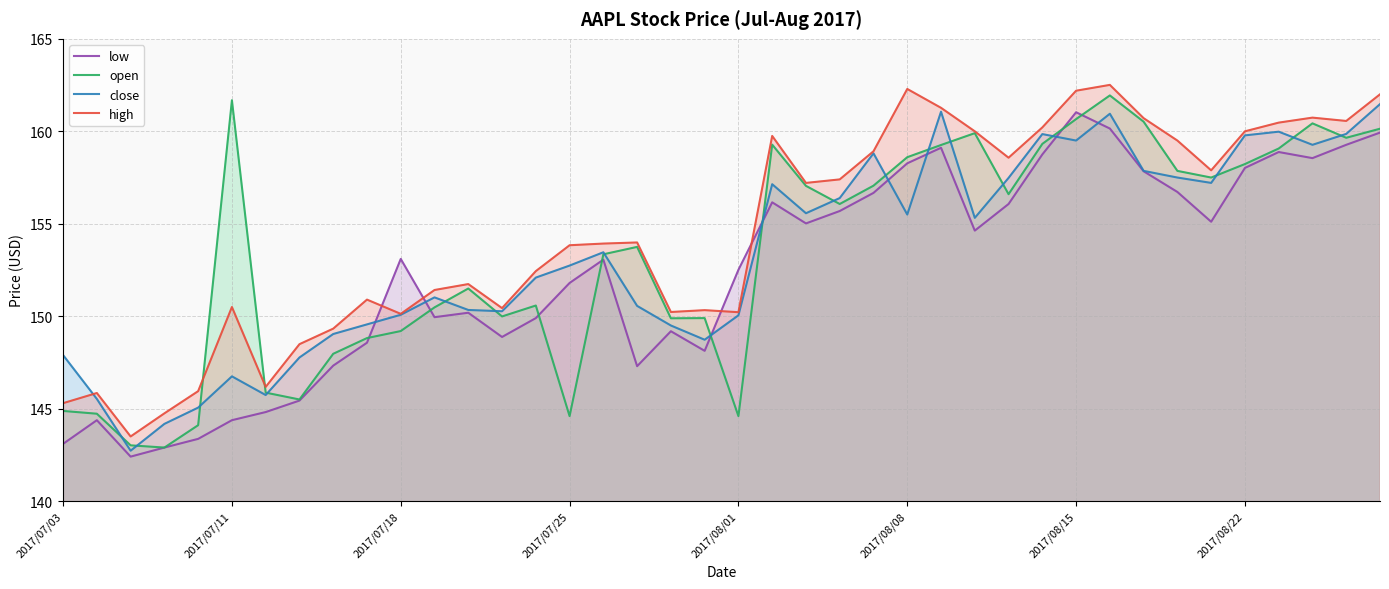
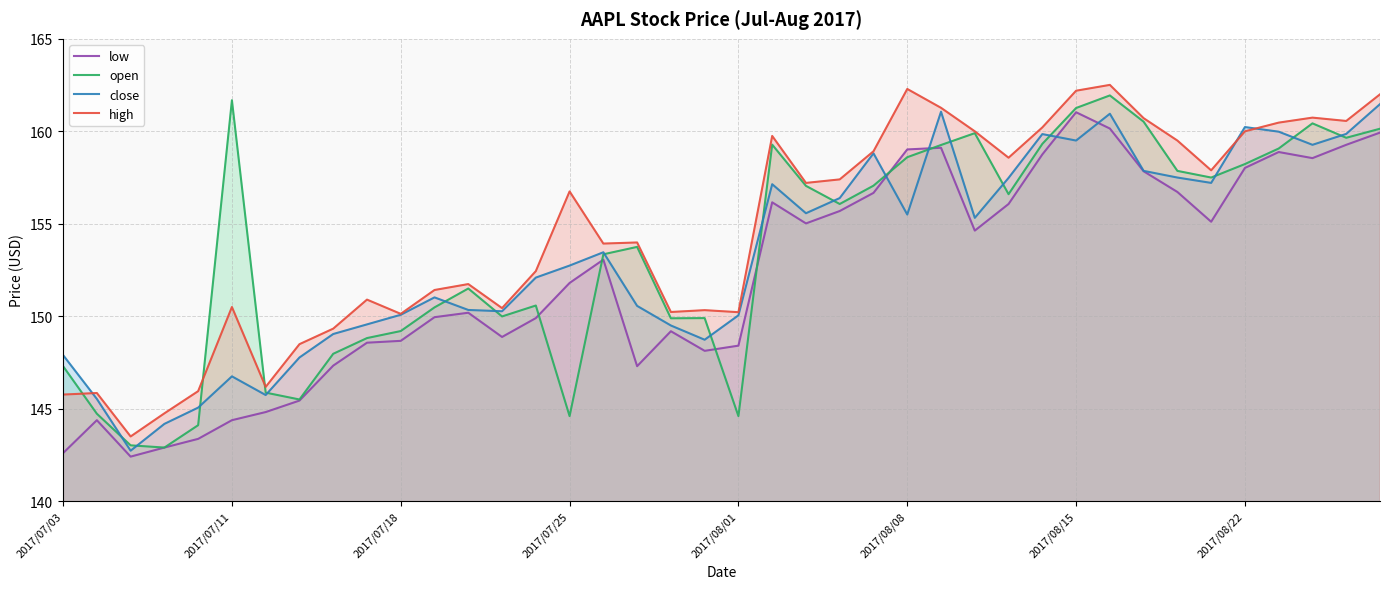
  {
    "low": {
-     "2017/07/03": 143.1,
+     "2017/07/03": 142.6,
      "2017/07/11": 144.4,
-     "2017/07/18": 153.1,
+     "2017/07/18": 148.7,
      "2017/07/25": 151.8,
-     "2017/08/01": 152.5,
-     "2017/08/08": 158.3,
+     "2017/08/01": 148.4,
+     "2017/08/08": 159.0,
      "2017/08/15": 161.0,
      "2017/08/22": 158.0
    },
    "open": {
-     "2017/07/03": 144.9,
+     "2017/07/03": 147.3,
      "2017/07/11": 161.7,
      "2017/07/18": 149.2,
      "2017/07/25": 144.6,
      "2017/08/01": 144.6,
      "2017/08/08": 158.6,
-     "2017/08/15": 160.7,
+     "2017/08/15": 161.3,
      "2017/08/22": 158.2
    },
    "close": {
      "2017/07/03": 147.9,
      "2017/07/11": 146.8,
      "2017/07/25": 152.7,
      "2017/08/01": 150.1,
      "2017/08/08": 155.5,
      "2017/08/15": 159.5,
-     "2017/08/22": 159.8
+     "2017/08/22": 160.2
    },
    "high": {
-     "2017/07/03": 145.3,
+     "2017/07/03": 145.8,
      "2017/07/11": 150.5,
-     "2017/07/25": 153.8,
+     "2017/07/25": 156.8,
      "2017/08/01": 150.2,
      "2017/08/08": 162.3,
      "2017/08/15": 162.2,
      "2017/08/22": 160.0
    }
  }
